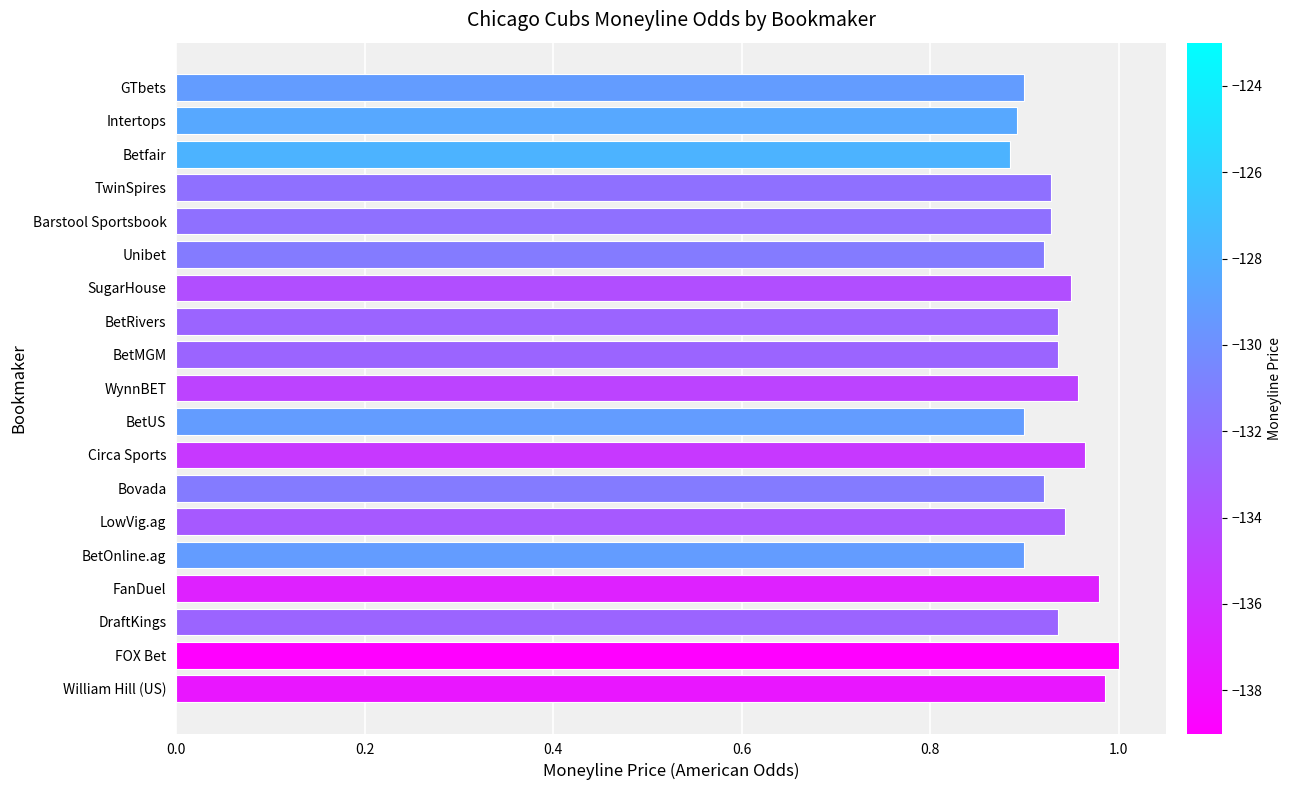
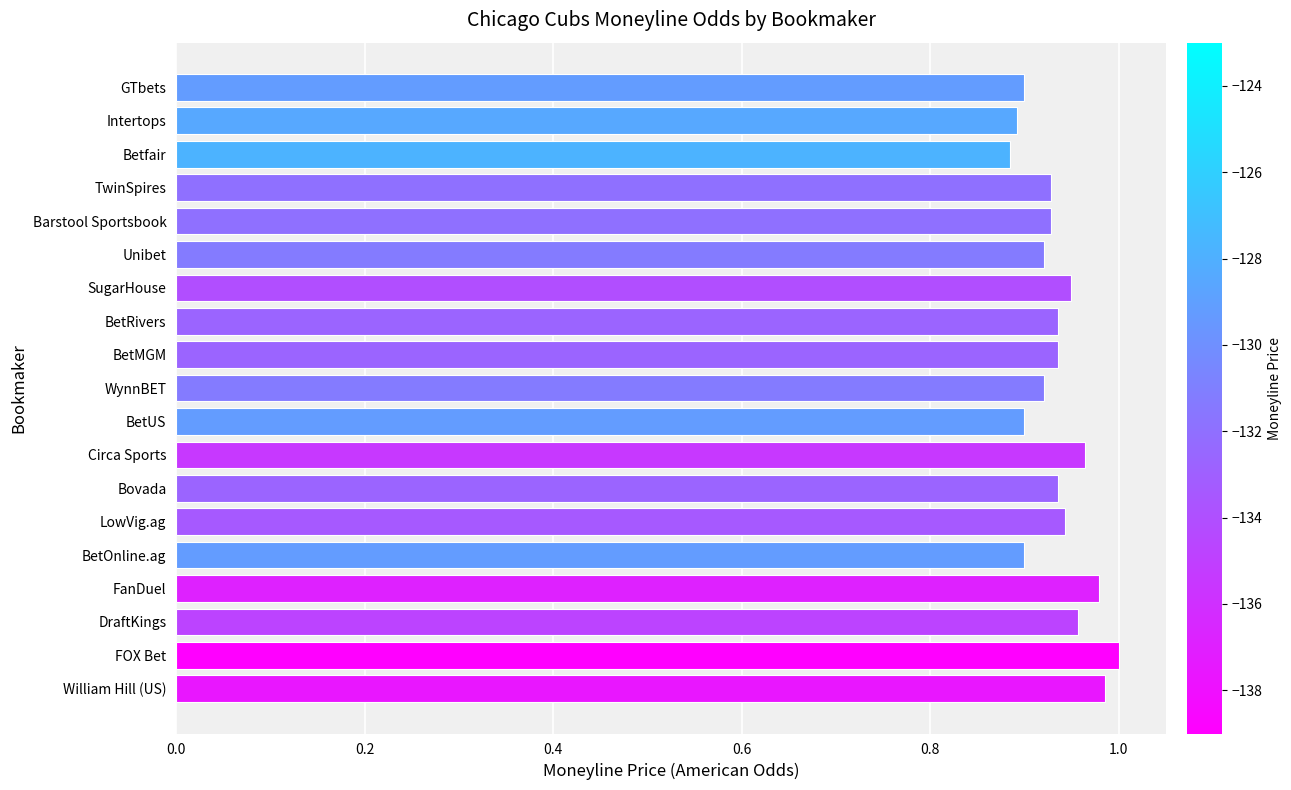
  {
    "GTbets": 0.90,
    "Intertops": 0.89,
    "Betfair": 0.88,
    "TwinSpires": 0.93,
    "Barstool Sportsbook": 0.93,
    "Unibet": 0.92,
    "SugarHouse": 0.95,
    "BetRivers": 0.94,
    "BetMGM": 0.94,
-   "WynnBET": 0.96,
+   "WynnBET": 0.92,
    "BetUS": 0.90,
    "Circa Sports": 0.96,
-   "Bovada": 0.92,
+   "Bovada": 0.94,
    "LowVig.ag": 0.94,
    "BetOnline.ag": 0.90,
    "FanDuel": 0.98,
-   "DraftKings": 0.94,
+   "DraftKings": 0.96,
    "FOX Bet": 1.00,
    "William Hill (US)": 0.99
  }
